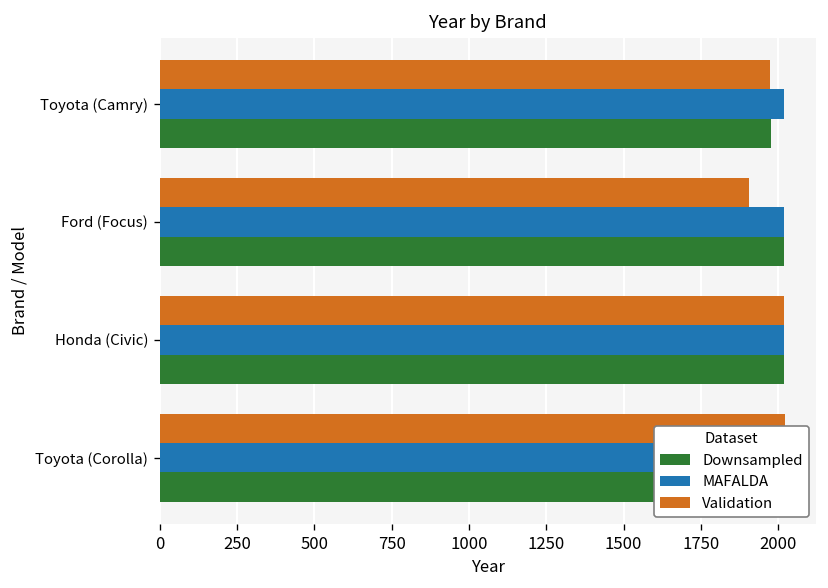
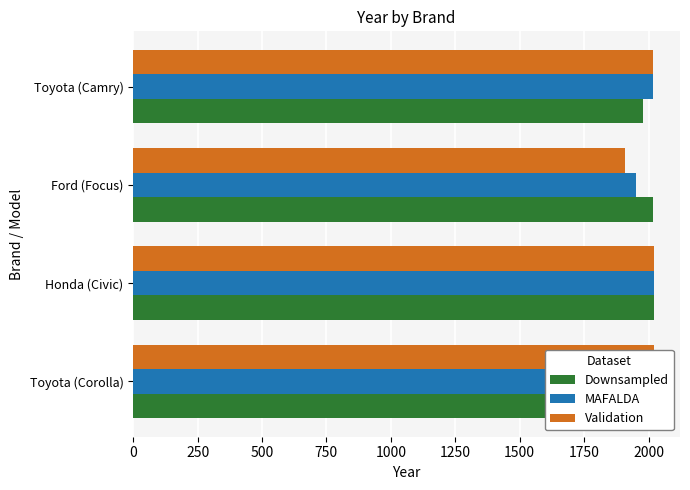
  {
    "Downsampled": {
      "Toyota (Camry)": 1980,
      "Ford (Focus)": 2020,
      "Honda (Civic)": 2020
    },
    "MAFALDA": {
      "Toyota (Camry)": 2020,
-     "Ford (Focus)": 2020,
+     "Ford (Focus)": 1950,
      "Honda (Civic)": 2020
    },
    "Validation": {
-     "Toyota (Camry)": 1970,
+     "Toyota (Camry)": 2020,
      "Ford (Focus)": 1910,
      "Honda (Civic)": 2020
    }
  }
